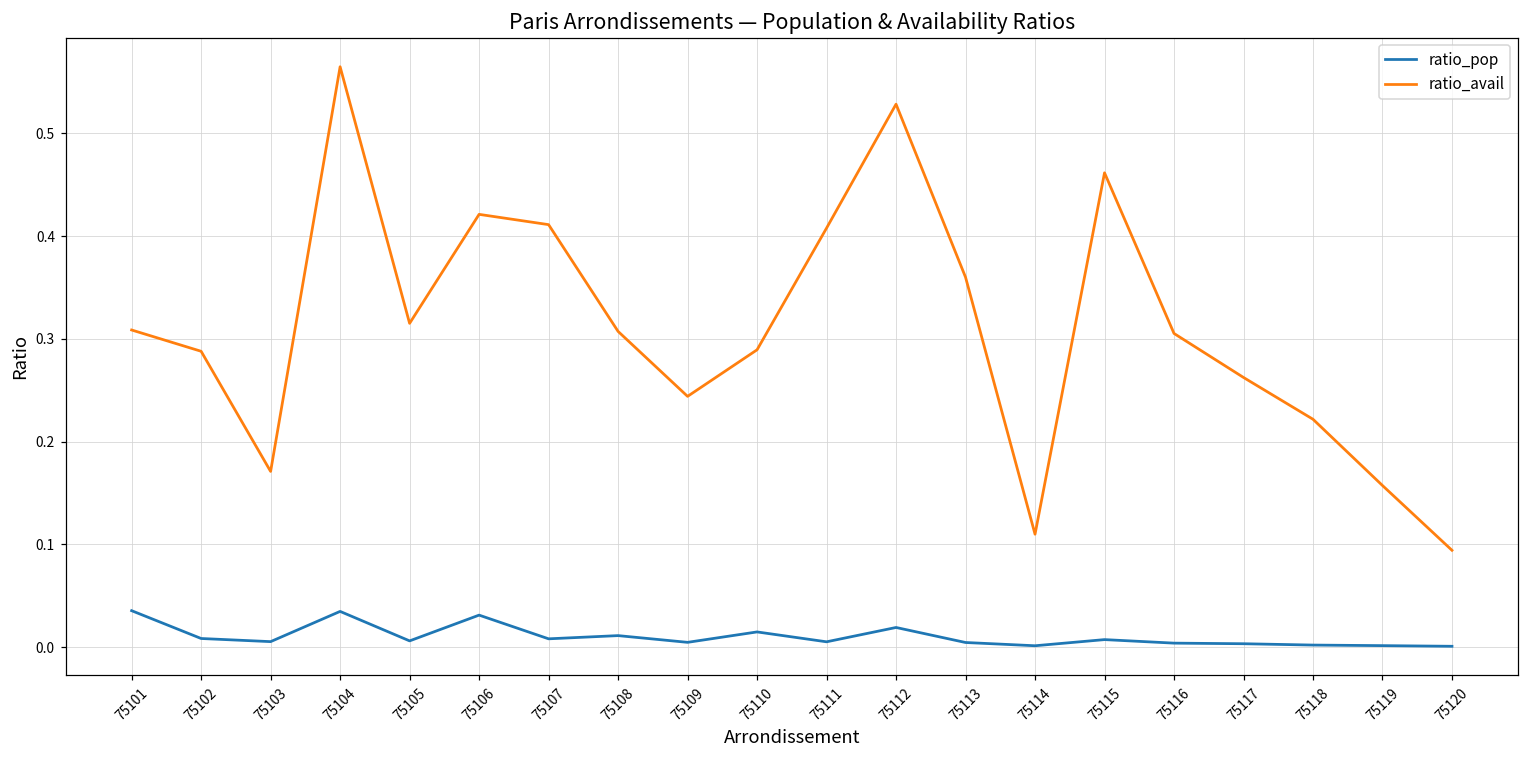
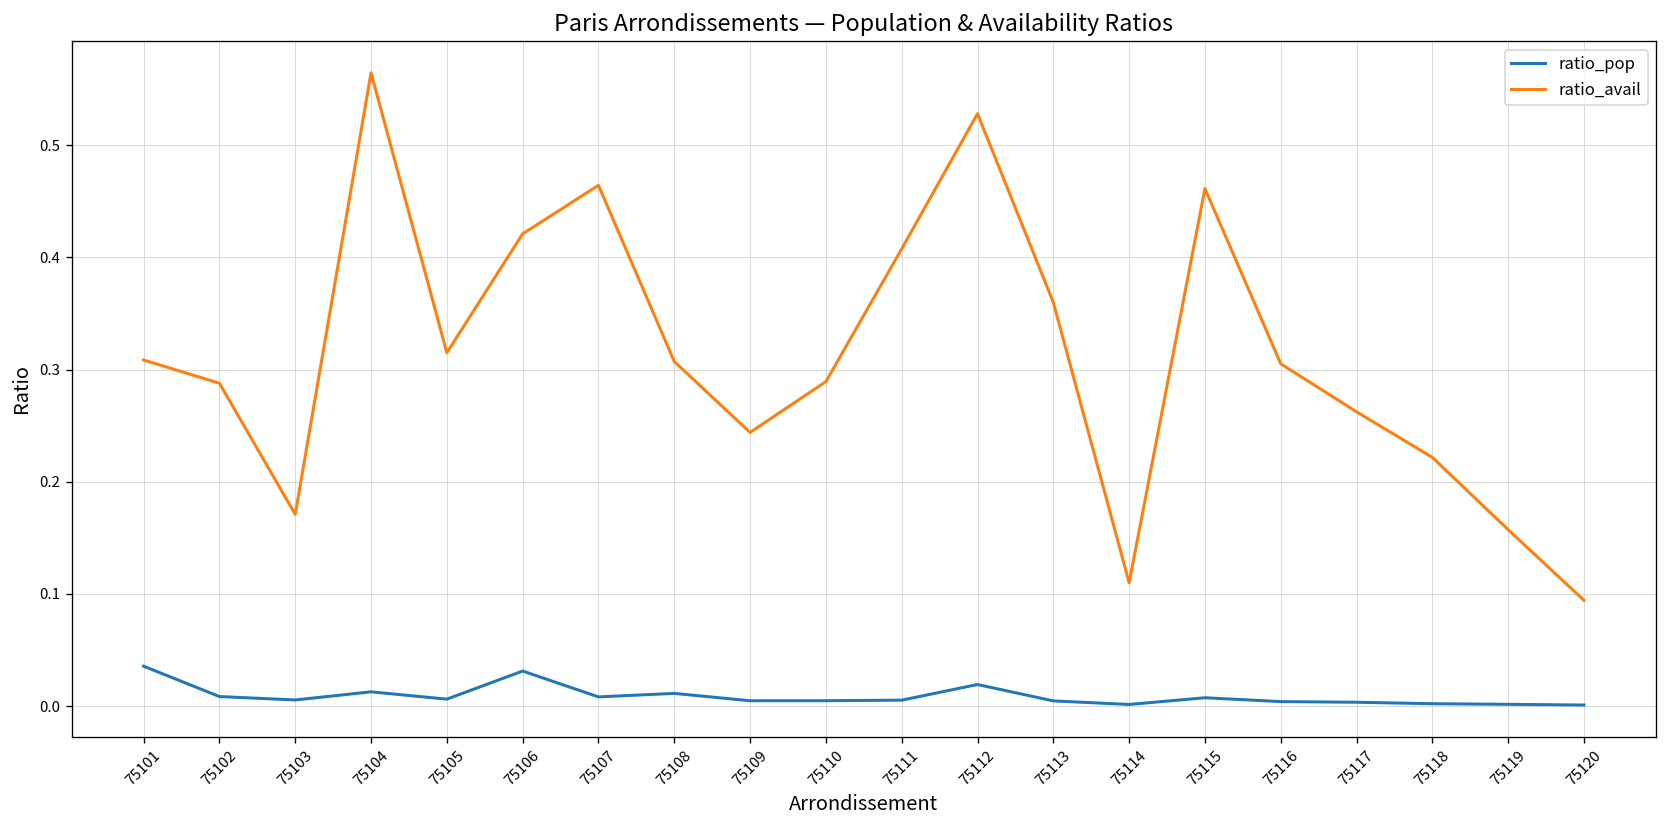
  {
    "ratio_pop": {
      "75101": 0.04,
      "75102": 0.01,
      "75103": 0.01,
-     "75104": 0.03,
+     "75104": 0.01,
      "75105": 0.01,
      "75106": 0.03,
      "75107": 0.01,
      "75108": 0.01,
      "75109": 0.00,
-     "75110": 0.01,
+     "75110": 0.00,
      "75111": 0.01,
      "75112": 0.02,
      "75113": 0.00,
      "75114": 0.00,
      "75115": 0.01,
      "75116": 0.00,
      "75117": 0.00,
      "75118": 0.00,
      "75119": 0.00,
      "75120": 0.00
    },
    "ratio_avail": {
      "75101": 0.31,
      "75102": 0.29,
      "75103": 0.17,
      "75104": 0.56,
      "75105": 0.32,
      "75106": 0.42,
-     "75107": 0.41,
+     "75107": 0.46,
      "75108": 0.31,
      "75109": 0.24,
      "75110": 0.29,
      "75111": 0.41,
      "75112": 0.53,
      "75113": 0.36,
      "75114": 0.11,
      "75115": 0.46,
      "75116": 0.31,
      "75117": 0.26,
      "75118": 0.22,
      "75119": 0.16,
      "75120": 0.09
    }
  }
